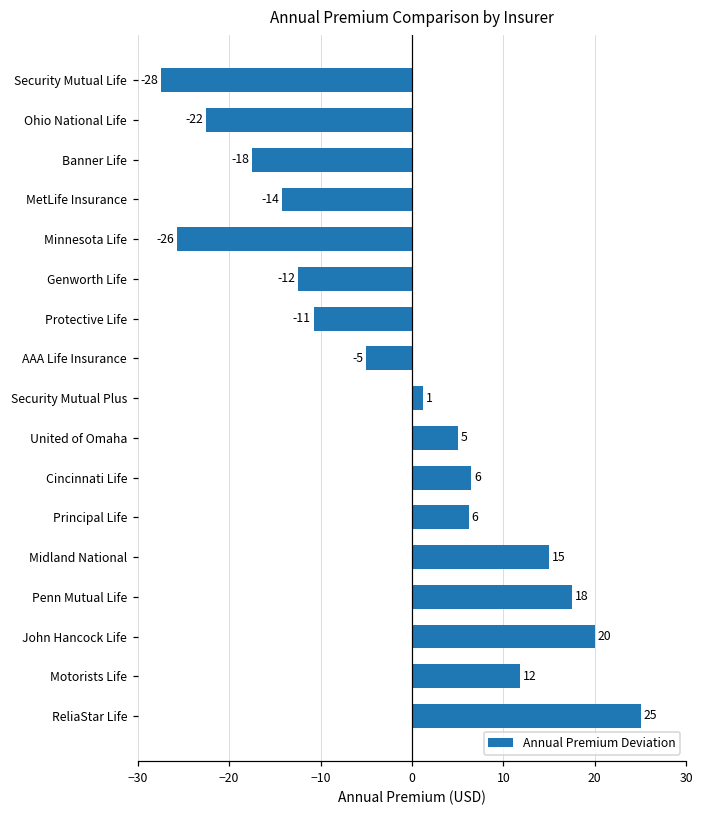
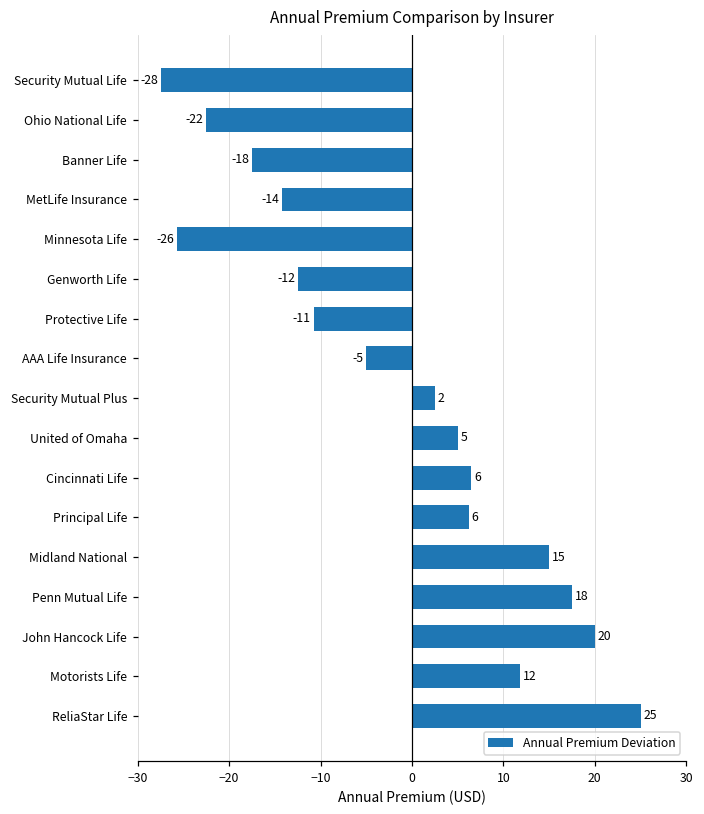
  {
    "Security Mutual Life": -28,
    "Ohio National Life": -22,
    "Banner Life": -18,
    "MetLife Insurance": -14,
    "Minnesota Life": -26,
    "Genworth Life": -12,
    "Protective Life": -11,
    "AAA Life Insurance": -5,
-   "Security Mutual Plus": 1,
+   "Security Mutual Plus": 2,
    "United of Omaha": 5,
    "Cincinnati Life": 6,
    "Principal Life": 6,
    "Midland National": 15,
    "Penn Mutual Life": 18,
    "John Hancock Life": 20,
    "Motorists Life": 12,
    "ReliaStar Life": 25
  }
